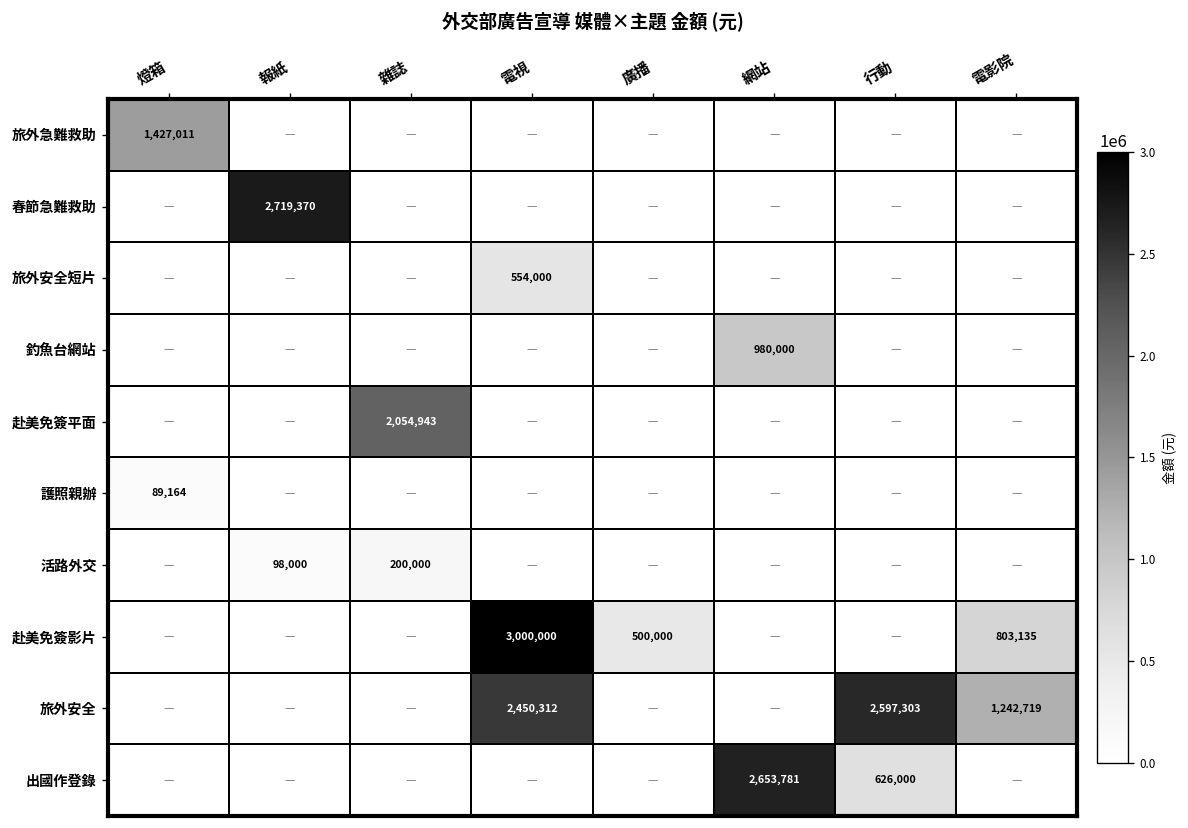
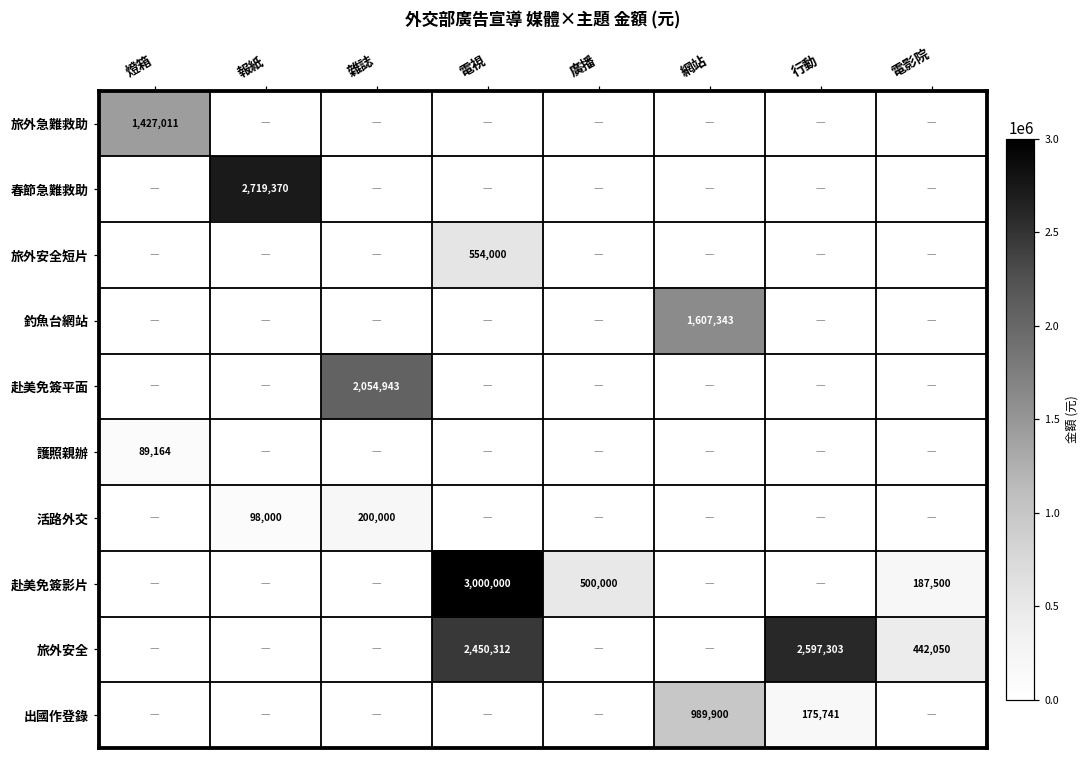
  {
    "旅外急難救助": {
      "燈箱": "1,427,011"
    },
    "春節急難救助": {
      "報紙": "2,719,370"
    },
    "旅外安全短片": {
      "電視": "554,000"
    },
    "釣魚台網站": {
-     "網站": "980,000"
+     "網站": "1,607,343"
    },
    "赴美免簽平面": {
      "雜誌": "2,054,943"
    },
    "護照親辦": {
      "燈箱": "89,164"
    },
    "活路外交": {
      "報紙": "98,000",
      "雜誌": "200,000"
    },
    "赴美免簽影片": {
      "電視": "3,000,000",
      "廣播": "500,000",
-     "電影院": "803,135"
+     "電影院": "187,500"
    },
    "旅外安全": {
      "電視": "2,450,312",
      "行動": "2,597,303",
-     "電影院": "1,242,719"
+     "電影院": "442,050"
    },
    "出國作登錄": {
-     "網站": "2,653,781",
-     "行動": "626,000"
+     "網站": "989,900",
+     "行動": "175,741"
    }
  }
